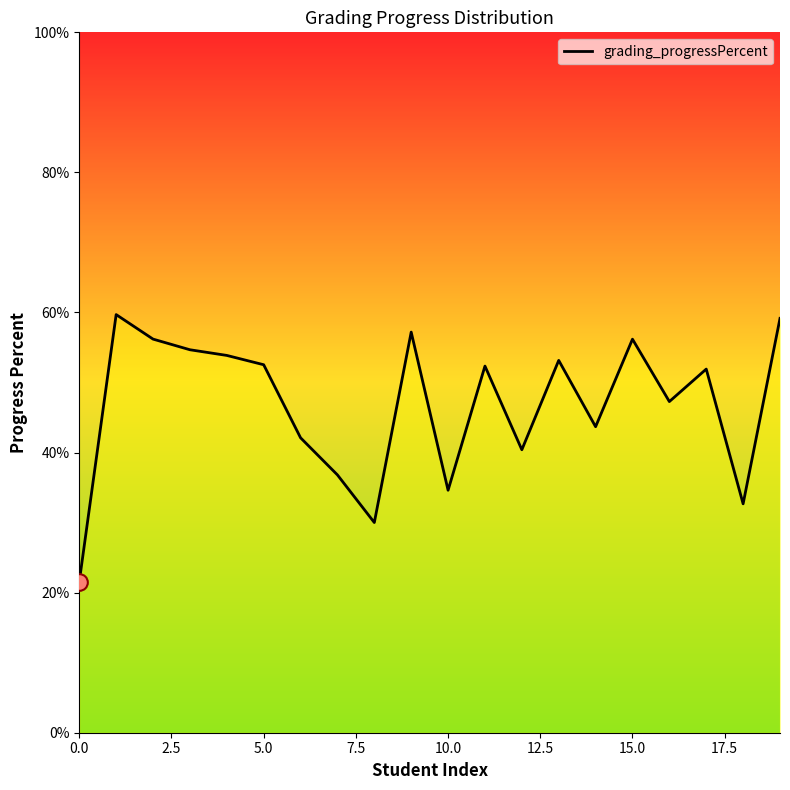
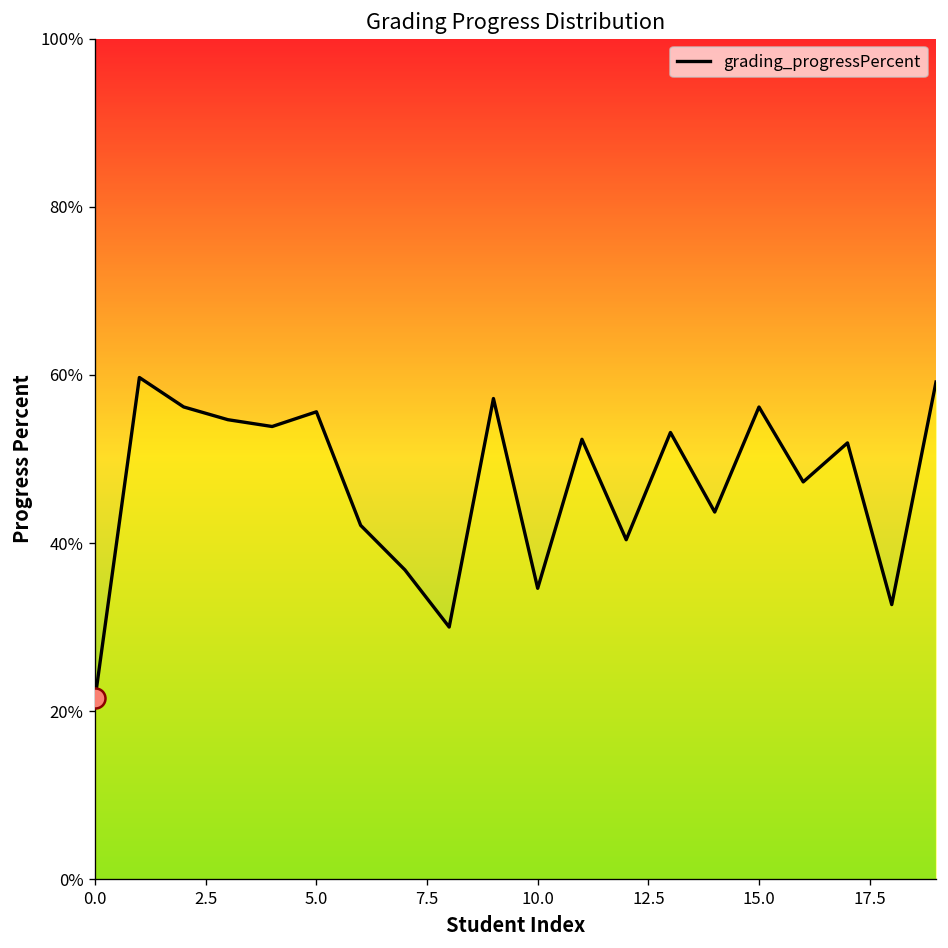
  {
    "grading_progressPercent": {
-     "5.0": "53%",
+     "5.0": "56%",
      "10.0": "35%",
      "15.0": "56%"
    }
  }
